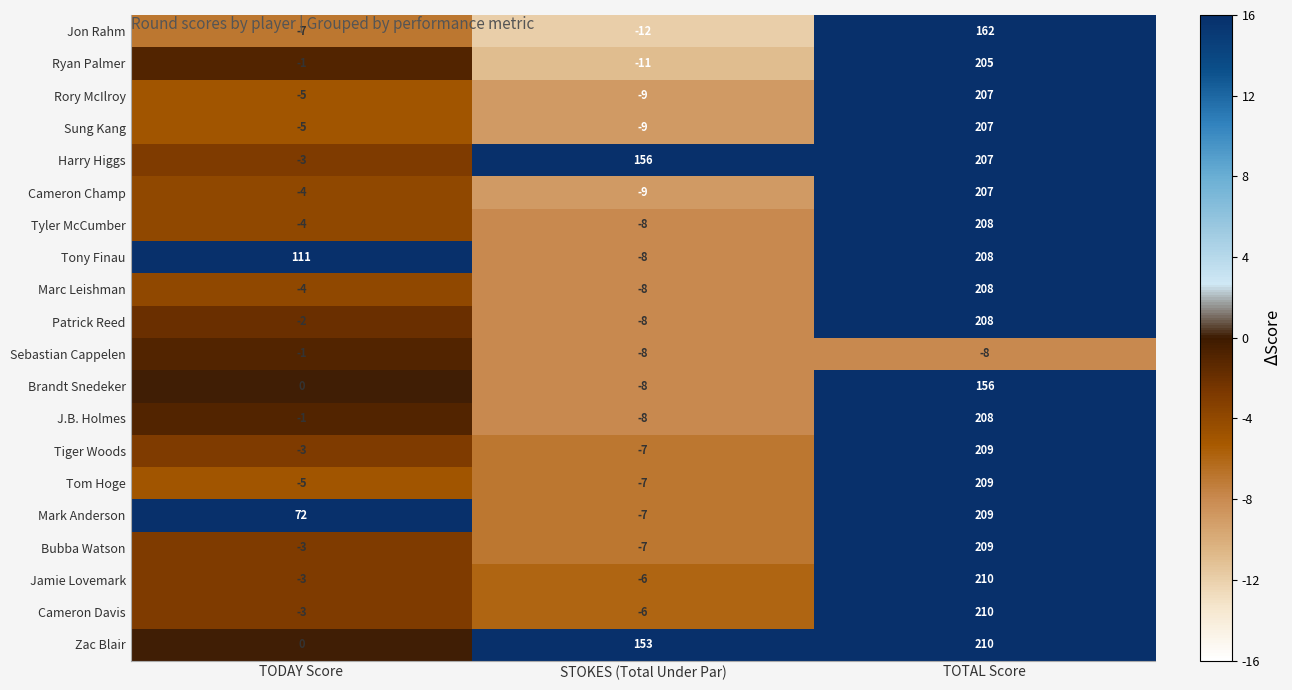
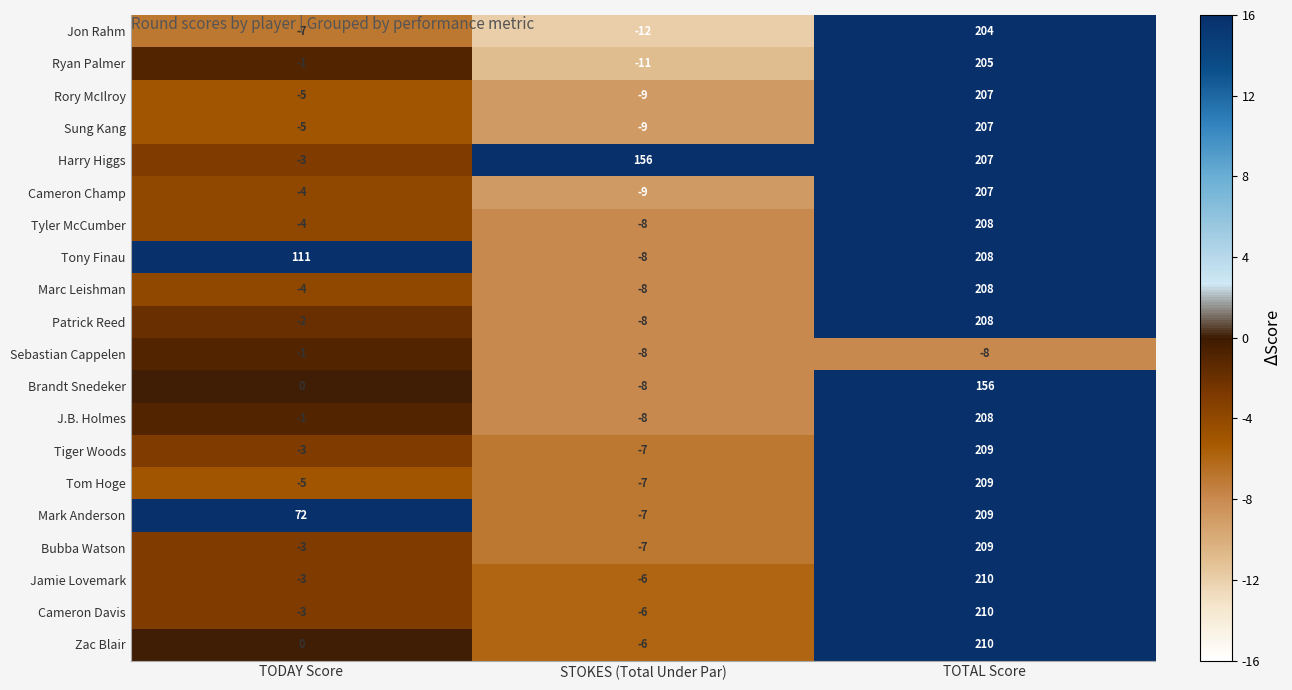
  {
    "Jon Rahm": {
      "TODAY Score": -7,
      "STOKES (Total Under Par)": -12,
-     "TOTAL Score": 162
+     "TOTAL Score": 204
    },
    "Ryan Palmer": {
      "TODAY Score": -1,
      "STOKES (Total Under Par)": -11,
      "TOTAL Score": 205
    },
    "Rory McIlroy": {
      "TODAY Score": -5,
      "STOKES (Total Under Par)": -9,
      "TOTAL Score": 207
    },
    "Sung Kang": {
      "TODAY Score": -5,
      "STOKES (Total Under Par)": -9,
      "TOTAL Score": 207
    },
    "Harry Higgs": {
      "TODAY Score": -3,
      "STOKES (Total Under Par)": 156,
      "TOTAL Score": 207
    },
    "Cameron Champ": {
      "TODAY Score": -4,
      "STOKES (Total Under Par)": -9,
      "TOTAL Score": 207
    },
    "Tyler McCumber": {
      "TODAY Score": -4,
      "STOKES (Total Under Par)": -8,
      "TOTAL Score": 208
    },
    "Tony Finau": {
      "TODAY Score": 111,
      "STOKES (Total Under Par)": -8,
      "TOTAL Score": 208
    },
    "Marc Leishman": {
      "TODAY Score": -4,
      "STOKES (Total Under Par)": -8,
      "TOTAL Score": 208
    },
    "Patrick Reed": {
      "TODAY Score": -2,
      "STOKES (Total Under Par)": -8,
      "TOTAL Score": 208
    },
    "Sebastian Cappelen": {
      "TODAY Score": -1,
      "STOKES (Total Under Par)": -8,
      "TOTAL Score": -8
    },
    "Brandt Snedeker": {
      "STOKES (Total Under Par)": -8,
      "TOTAL Score": 156
    },
    "J.B. Holmes": {
      "TODAY Score": -1,
      "STOKES (Total Under Par)": -8,
      "TOTAL Score": 208
    },
    "Tiger Woods": {
      "TODAY Score": -3,
      "STOKES (Total Under Par)": -7,
      "TOTAL Score": 209
    },
    "Tom Hoge": {
      "TODAY Score": -5,
      "STOKES (Total Under Par)": -7,
      "TOTAL Score": 209
    },
    "Mark Anderson": {
      "TODAY Score": 72,
      "STOKES (Total Under Par)": -7,
      "TOTAL Score": 209
    },
    "Bubba Watson": {
      "TODAY Score": -3,
      "STOKES (Total Under Par)": -7,
      "TOTAL Score": 209
    },
    "Jamie Lovemark": {
      "TODAY Score": -3,
      "STOKES (Total Under Par)": -6,
      "TOTAL Score": 210
    },
    "Cameron Davis": {
      "TODAY Score": -3,
      "STOKES (Total Under Par)": -6,
      "TOTAL Score": 210
    },
    "Zac Blair": {
-     "STOKES (Total Under Par)": 153,
+     "STOKES (Total Under Par)": -6,
      "TOTAL Score": 210
    }
  }
